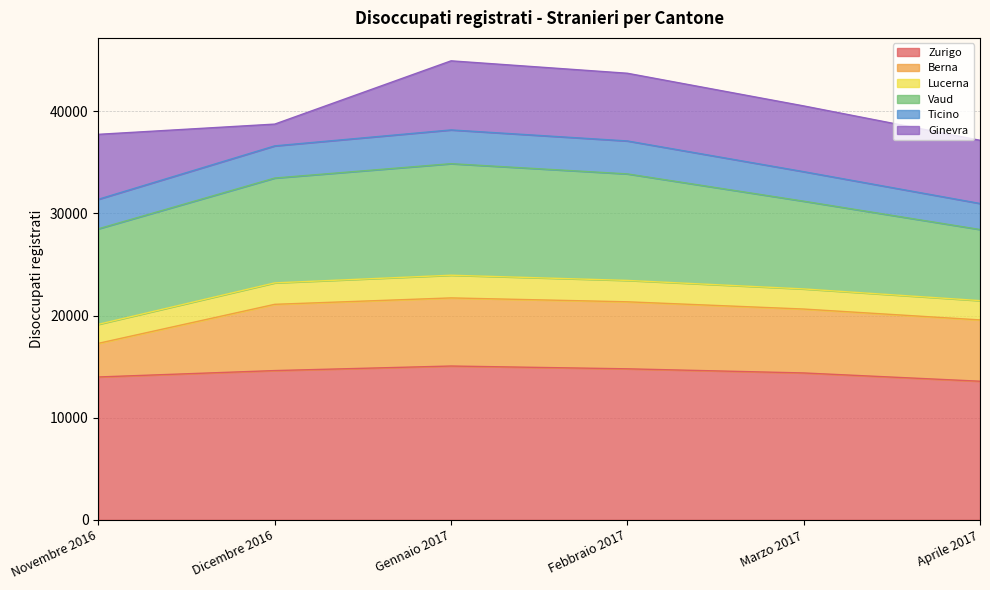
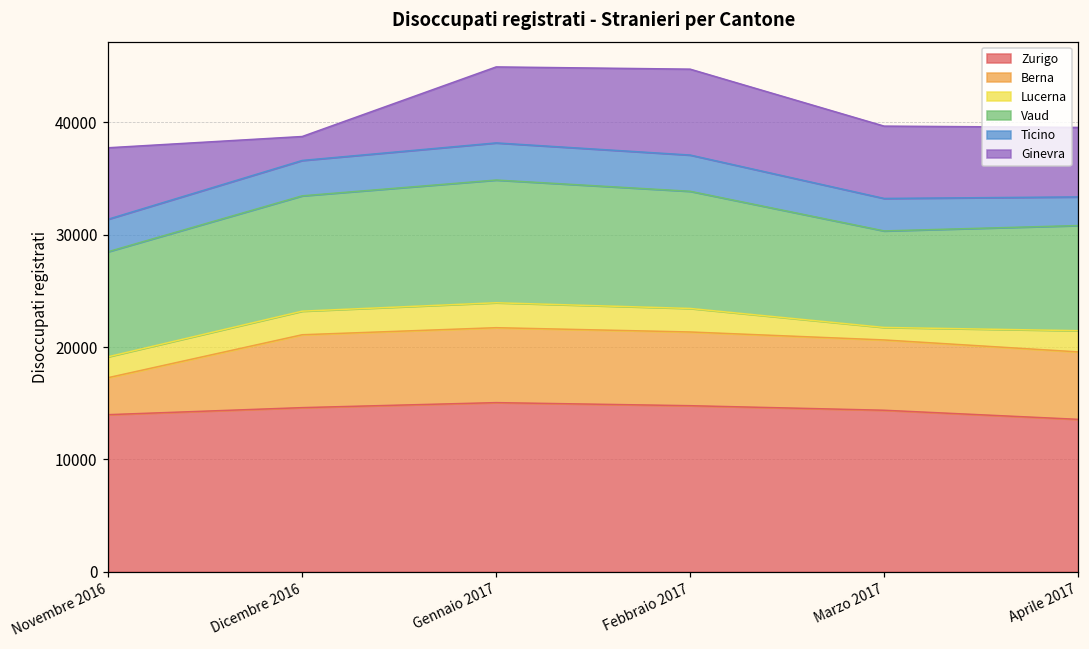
  {
    "Zurigo": {
      "Novembre 2016": 14000,
      "Dicembre 2016": 14600,
      "Gennaio 2017": 15100,
      "Febbraio 2017": 14800,
      "Marzo 2017": 14400,
      "Aprile 2017": 13600
    },
    "Berna": {
      "Novembre 2016": 3300,
      "Dicembre 2016": 6500,
      "Gennaio 2017": 6700,
      "Febbraio 2017": 6600,
      "Marzo 2017": 6300,
      "Aprile 2017": 6000
    },
    "Lucerna": {
      "Novembre 2016": 1900,
      "Dicembre 2016": 2100,
      "Gennaio 2017": 2200,
      "Febbraio 2017": 2100,
-     "Marzo 2017": 2000,
+     "Marzo 2017": 1100,
      "Aprile 2017": 1900
    },
    "Vaud": {
      "Novembre 2016": 9400,
      "Dicembre 2016": 10300,
      "Gennaio 2017": 10900,
      "Febbraio 2017": 10400,
      "Marzo 2017": 8600,
-     "Aprile 2017": 7000
+     "Aprile 2017": 9400
    },
    "Ticino": {
      "Novembre 2016": 2900,
      "Dicembre 2016": 3100,
      "Gennaio 2017": 3300,
      "Febbraio 2017": 3200,
      "Marzo 2017": 2900,
      "Aprile 2017": 2500
    },
    "Ginevra": {
      "Novembre 2016": 6400,
      "Dicembre 2016": 2100,
      "Gennaio 2017": 6800,
-     "Febbraio 2017": 6600,
+     "Febbraio 2017": 7600,
      "Marzo 2017": 6400,
      "Aprile 2017": 6200
    }
  }
